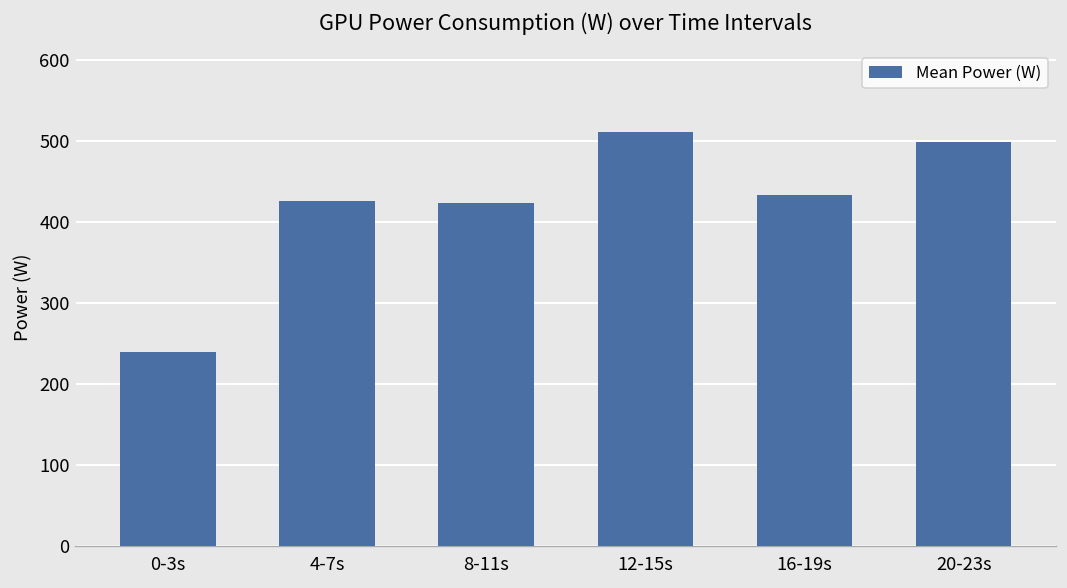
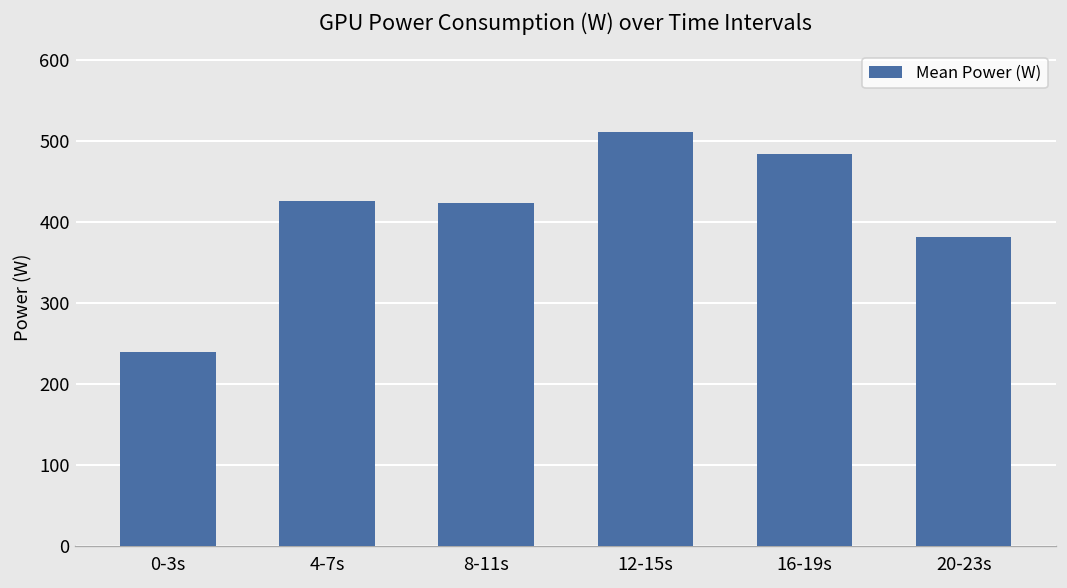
  {
    "0-3s": 240,
    "4-7s": 430,
    "8-11s": 420,
    "12-15s": 510,
-   "16-19s": 430,
-   "20-23s": 500
+   "16-19s": 480,
+   "20-23s": 380
  }
